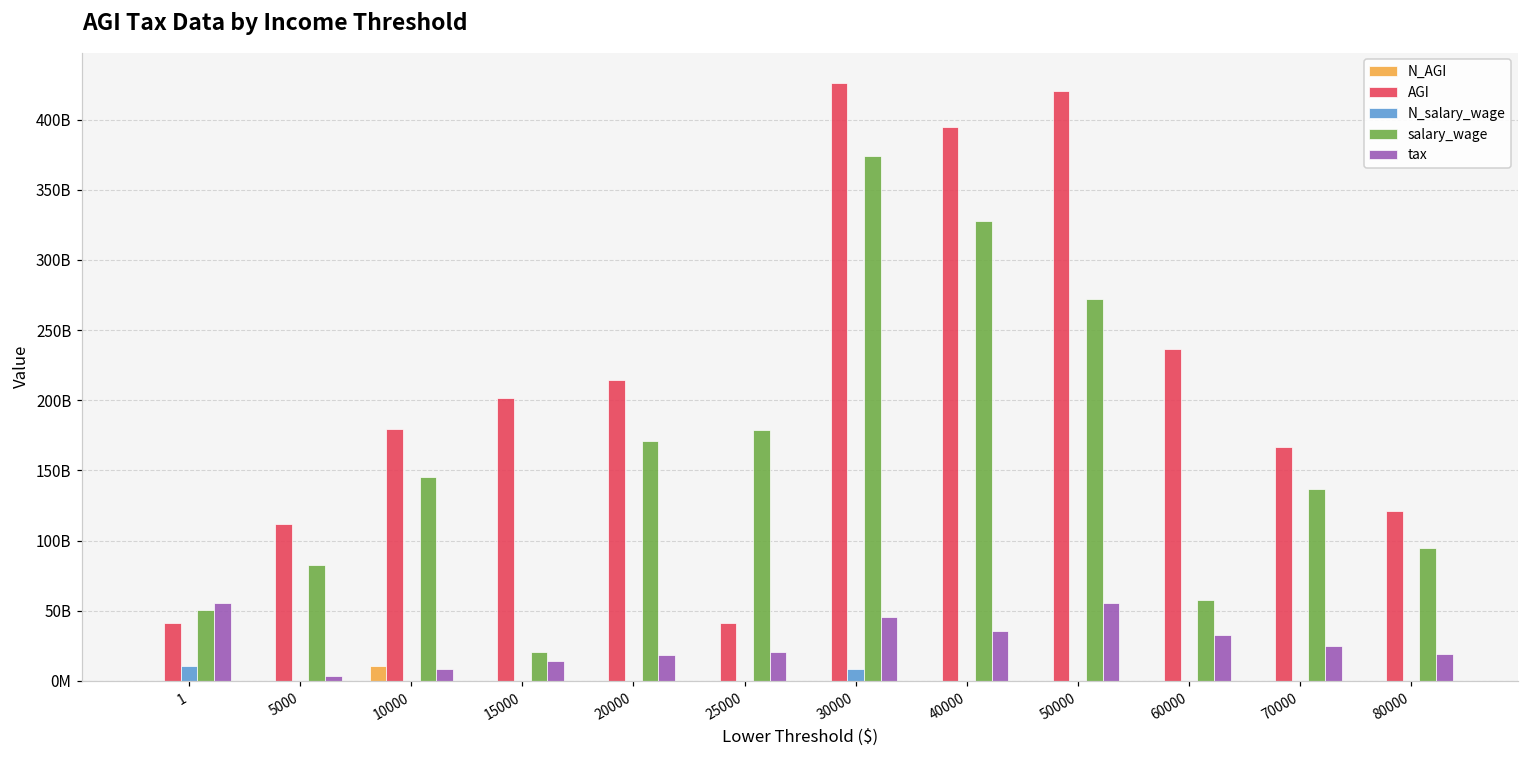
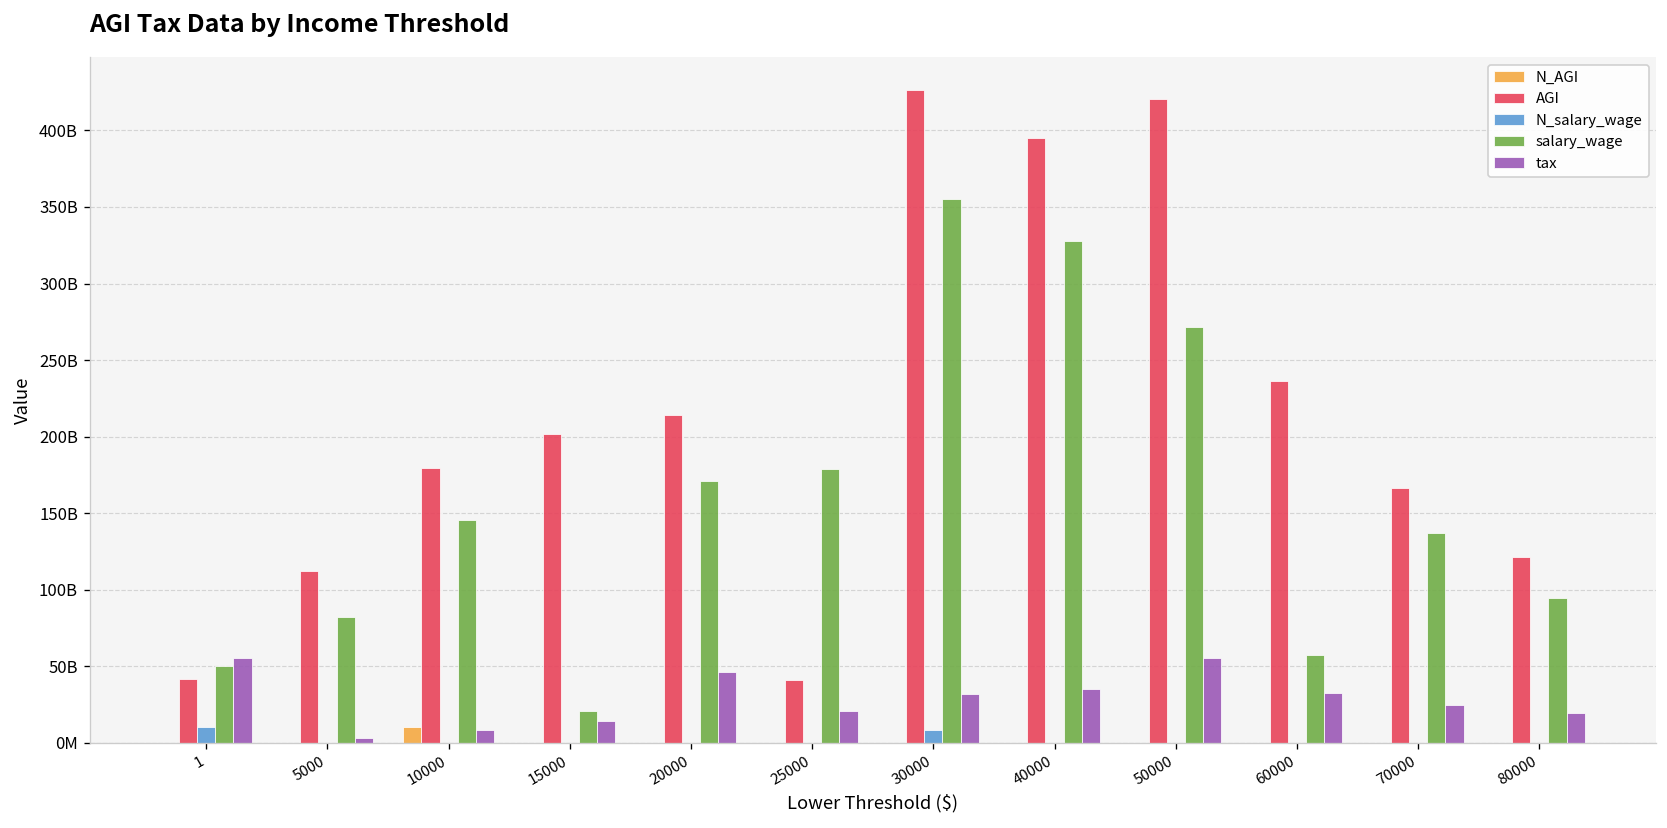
  {
    "N_AGI": {
      "10000": 10000000000
    },
    "AGI": {
      "1": 41000000000,
      "5000": 112000000000,
      "10000": 180000000000,
      "15000": 202000000000,
      "20000": 214000000000,
      "25000": 41000000000,
      "30000": 426000000000,
      "40000": 395000000000,
      "50000": 421000000000,
      "60000": 236000000000,
      "70000": 167000000000,
      "80000": 121000000000
    },
    "N_salary_wage": {
      "1": 10000000000,
      "30000": 8000000000
    },
    "salary_wage": {
      "1": 50000000000,
      "5000": 82000000000,
      "10000": 145000000000,
      "15000": 21000000000,
      "20000": 171000000000,
      "25000": 179000000000,
-     "30000": 374000000000,
+     "30000": 355000000000,
      "40000": 328000000000,
      "50000": 272000000000,
      "60000": 58000000000,
      "70000": 137000000000,
      "80000": 95000000000
    },
    "tax": {
      "1": 56000000000,
      "5000": 3000000000,
      "10000": 9000000000,
      "15000": 14000000000,
-     "20000": 18000000000,
+     "20000": 46000000000,
      "25000": 21000000000,
-     "30000": 45000000000,
+     "30000": 32000000000,
      "40000": 35000000000,
      "50000": 55000000000,
      "60000": 33000000000,
      "70000": 25000000000,
      "80000": 19000000000
    }
  }
